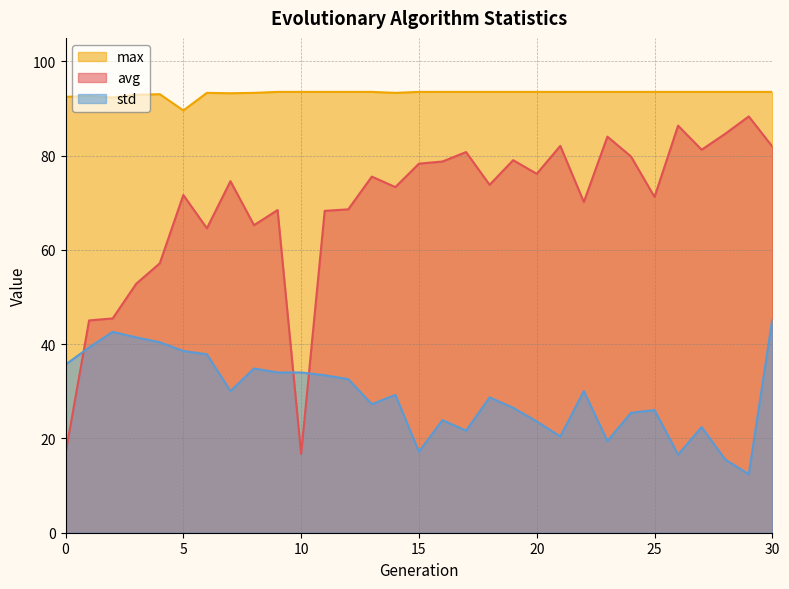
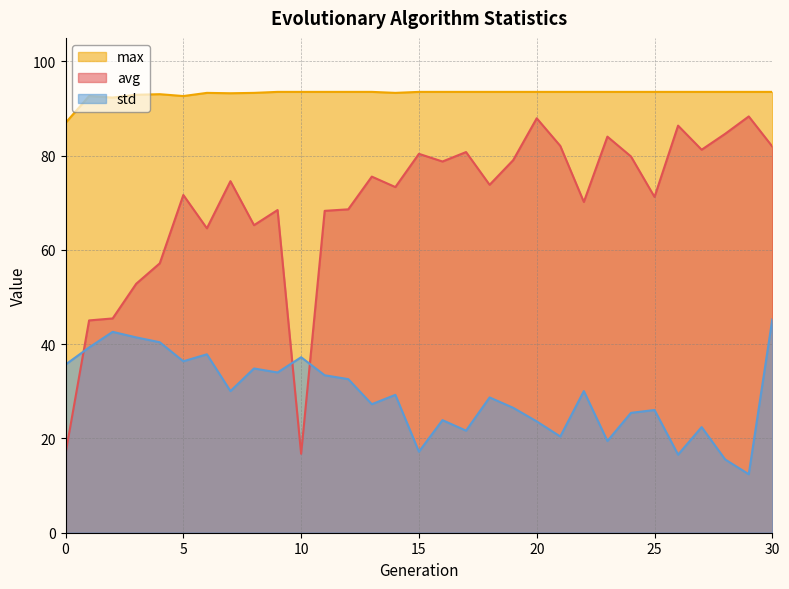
  {
    "max": {
-     "0": 92,
-     "5": 90,
+     "0": 87,
+     "5": 93,
      "10": 94,
      "15": 94,
      "20": 94,
      "25": 94,
      "30": 94
    },
    "avg": {
      "0": 17,
      "5": 72,
      "10": 17,
-     "15": 78,
-     "20": 76,
+     "15": 80,
+     "20": 88,
      "25": 71,
      "30": 82
    },
    "std": {
      "0": 36,
-     "5": 39,
-     "10": 34,
+     "5": 36,
+     "10": 37,
      "15": 17,
      "20": 24,
      "25": 26,
      "30": 45
    }
  }
